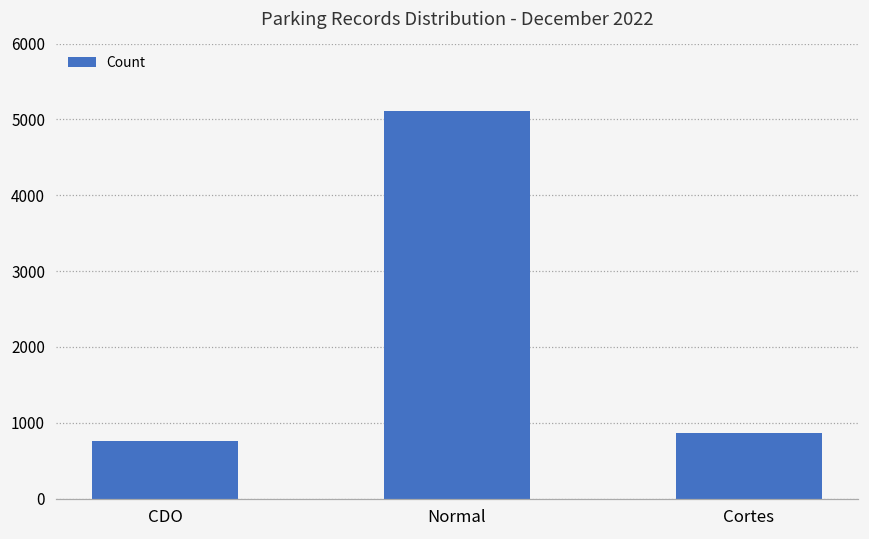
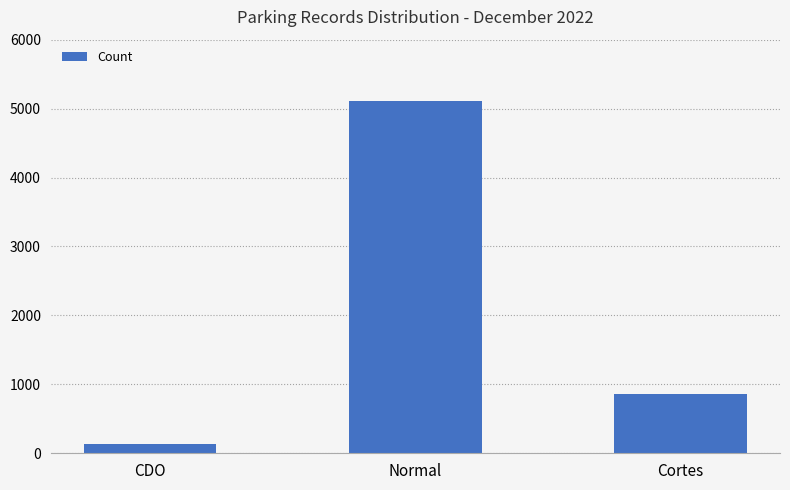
  {
-   "CDO": 800,
+   "CDO": 100,
    "Normal": 5100,
    "Cortes": 900
  }
